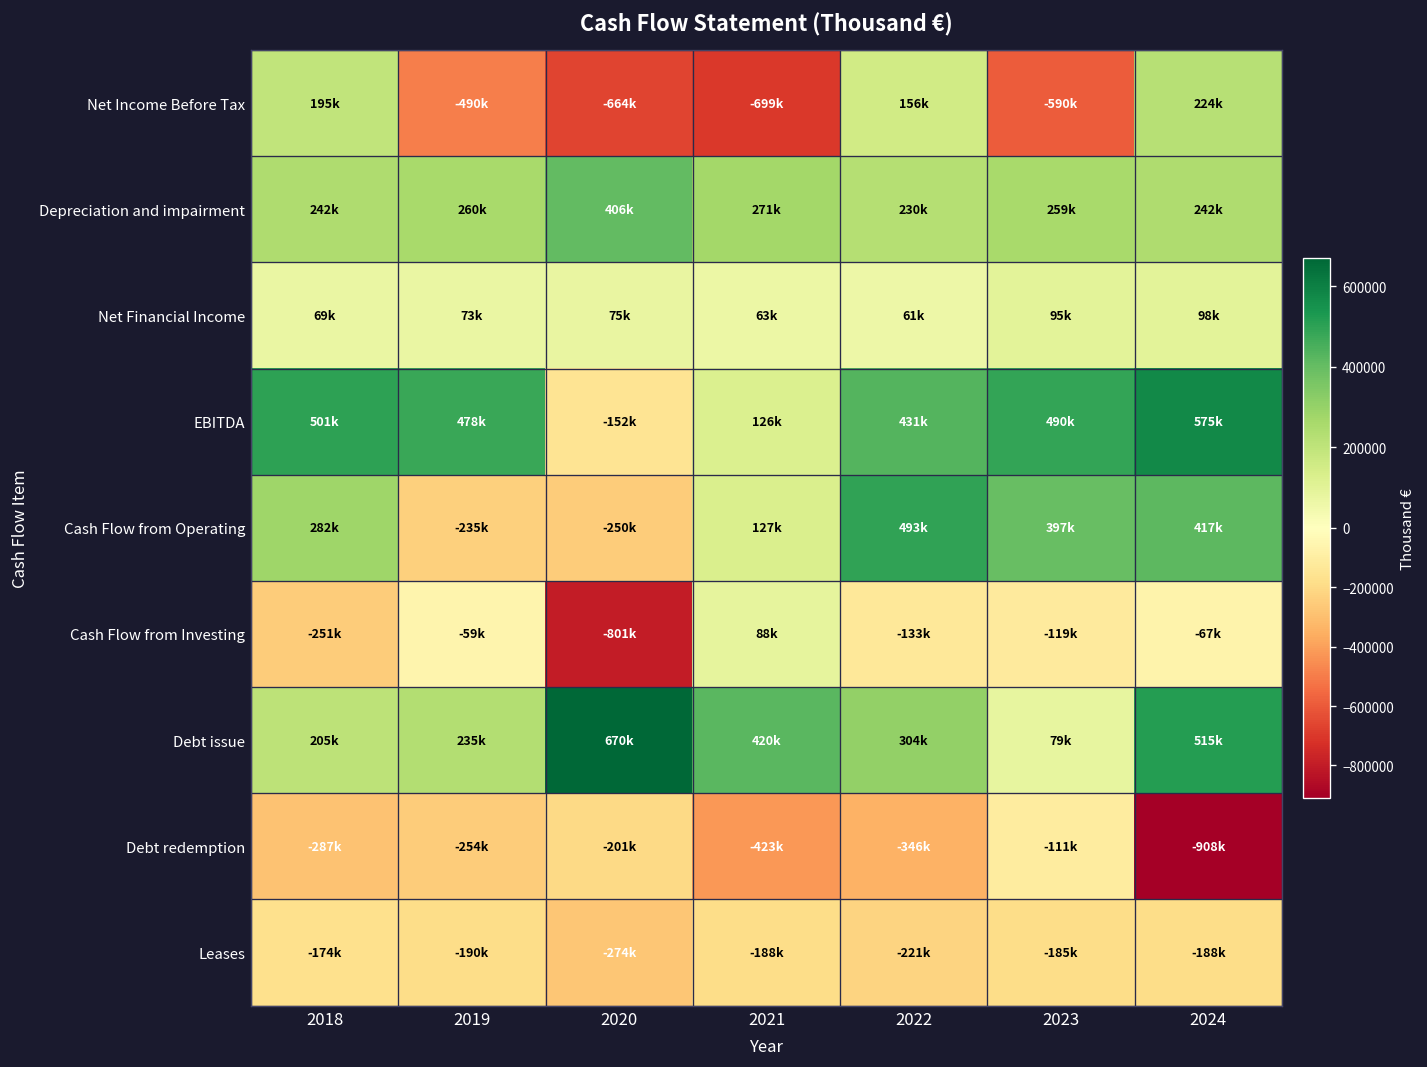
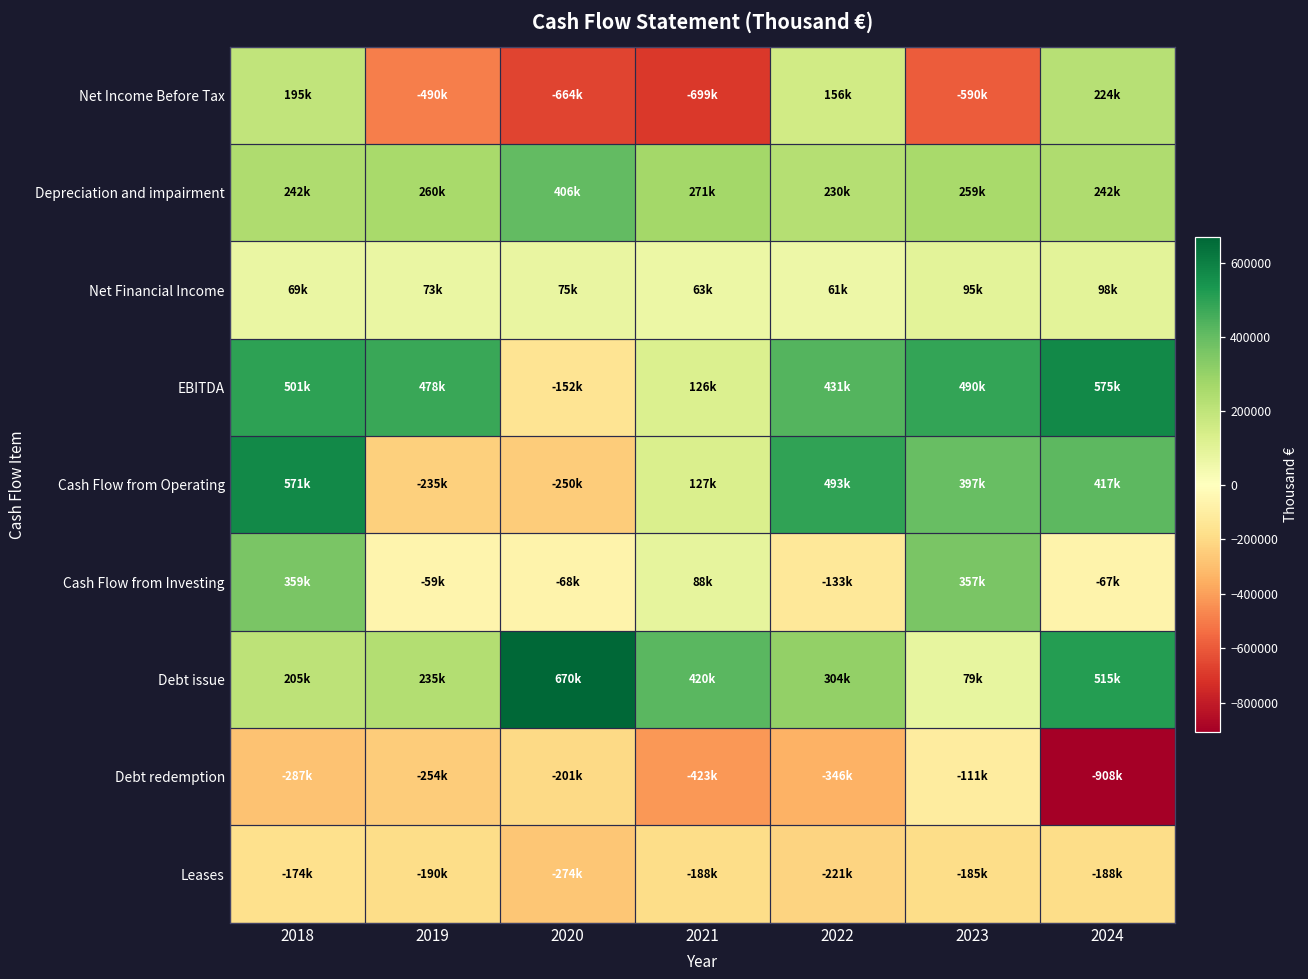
  {
    "Net Income Before Tax": {
      "2018": "195k",
      "2019": "-490k",
      "2020": "-664k",
      "2021": "-699k",
      "2022": "156k",
      "2023": "-590k",
      "2024": "224k"
    },
    "Depreciation and impairment": {
      "2018": "242k",
      "2019": "260k",
      "2020": "406k",
      "2021": "271k",
      "2022": "230k",
      "2023": "259k",
      "2024": "242k"
    },
    "Net Financial Income": {
      "2018": "69k",
      "2019": "73k",
      "2020": "75k",
      "2021": "63k",
      "2022": "61k",
      "2023": "95k",
      "2024": "98k"
    },
    "EBITDA": {
      "2018": "501k",
      "2019": "478k",
      "2020": "-152k",
      "2021": "126k",
      "2022": "431k",
      "2023": "490k",
      "2024": "575k"
    },
    "Cash Flow from Operating": {
-     "2018": "282k",
+     "2018": "571k",
      "2019": "-235k",
      "2020": "-250k",
      "2021": "127k",
      "2022": "493k",
      "2023": "397k",
      "2024": "417k"
    },
    "Cash Flow from Investing": {
-     "2018": "-251k",
+     "2018": "359k",
      "2019": "-59k",
-     "2020": "-801k",
+     "2020": "-68k",
      "2021": "88k",
      "2022": "-133k",
-     "2023": "-119k",
+     "2023": "357k",
      "2024": "-67k"
    },
    "Debt issue": {
      "2018": "205k",
      "2019": "235k",
      "2020": "670k",
      "2021": "420k",
      "2022": "304k",
      "2023": "79k",
      "2024": "515k"
    },
    "Debt redemption": {
      "2018": "-287k",
      "2019": "-254k",
      "2020": "-201k",
      "2021": "-423k",
      "2022": "-346k",
      "2023": "-111k",
      "2024": "-908k"
    },
    "Leases": {
      "2018": "-174k",
      "2019": "-190k",
      "2020": "-274k",
      "2021": "-188k",
      "2022": "-221k",
      "2023": "-185k",
      "2024": "-188k"
    }
  }
